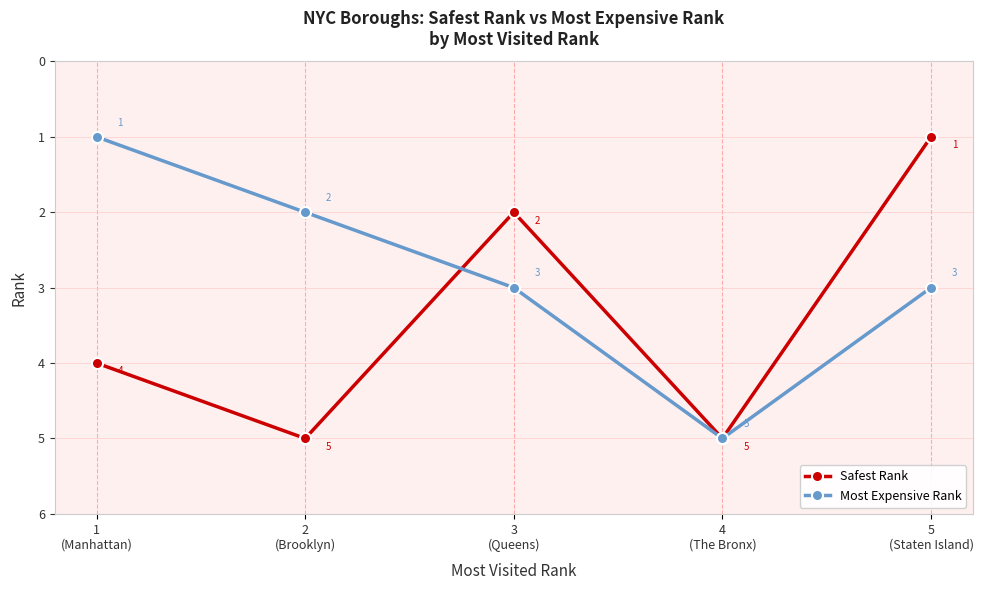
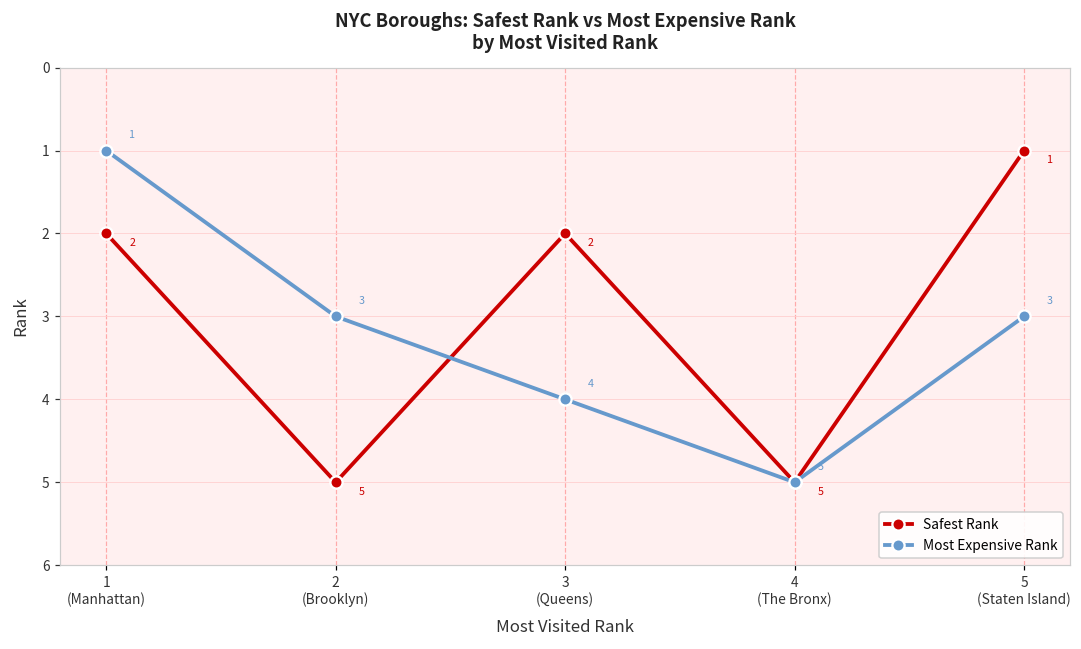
  {
    "Safest Rank": {
-     "1 (Manhattan)": 4,
+     "1 (Manhattan)": 2,
      "2 (Brooklyn)": 5,
      "3 (Queens)": 2,
      "5 (Staten Island)": 1
    },
    "Most Expensive Rank": {
      "1 (Manhattan)": 1,
-     "2 (Brooklyn)": 2,
-     "3 (Queens)": 3,
+     "2 (Brooklyn)": 3,
+     "3 (Queens)": 4,
      "5 (Staten Island)": 3
    }
  }
